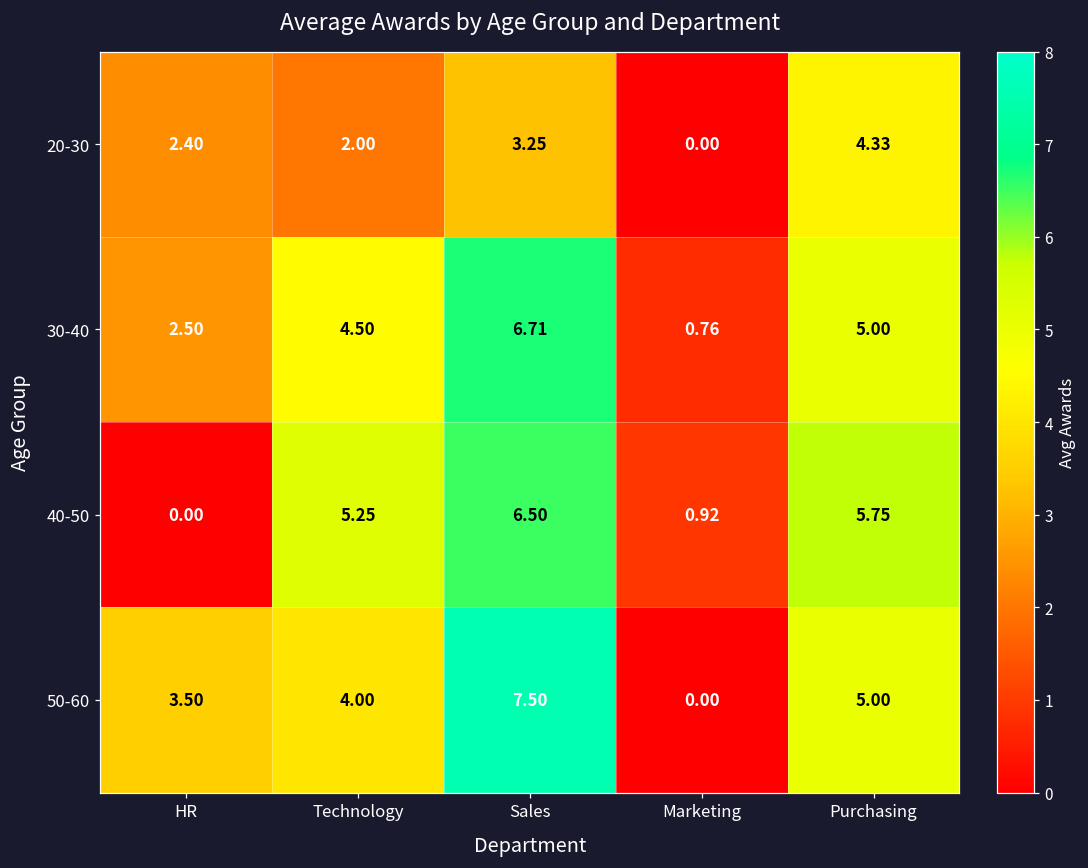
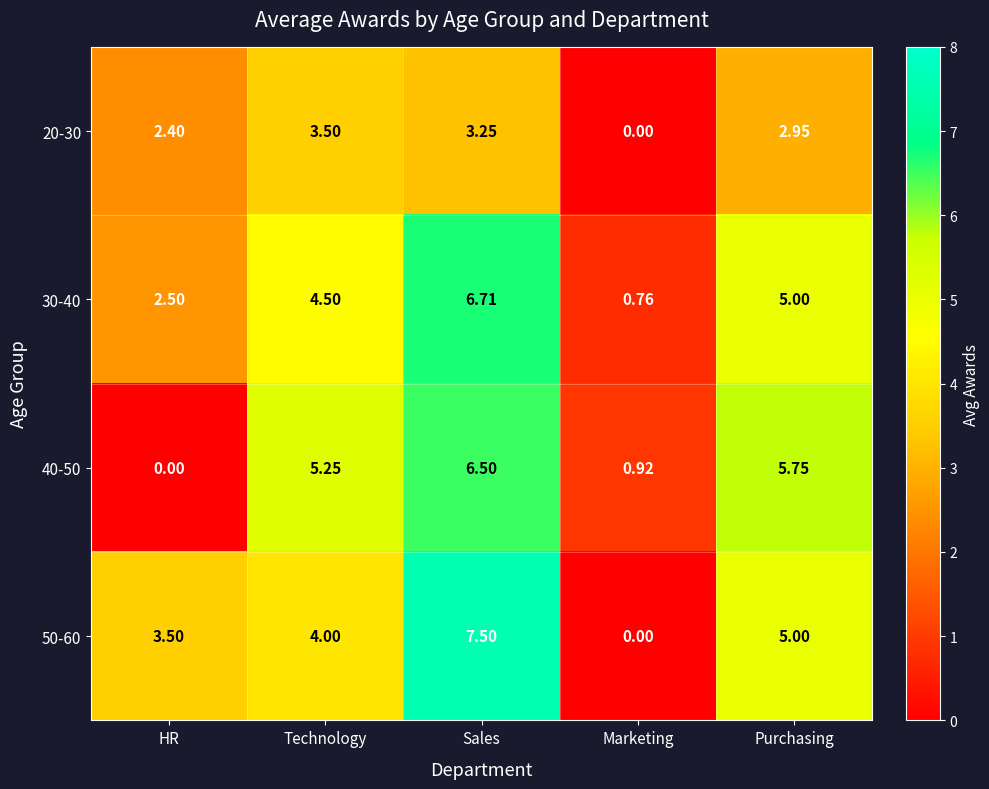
  {
    "20-30": {
      "HR": 2.40,
-     "Technology": 2.00,
+     "Technology": 3.50,
      "Sales": 3.25,
      "Marketing": 0.00,
-     "Purchasing": 4.33
+     "Purchasing": 2.95
    },
    "30-40": {
      "HR": 2.50,
      "Technology": 4.50,
      "Sales": 6.71,
      "Marketing": 0.76,
      "Purchasing": 5.00
    },
    "40-50": {
      "HR": 0.00,
      "Technology": 5.25,
      "Sales": 6.50,
      "Marketing": 0.92,
      "Purchasing": 5.75
    },
    "50-60": {
      "HR": 3.50,
      "Technology": 4.00,
      "Sales": 7.50,
      "Marketing": 0.00,
      "Purchasing": 5.00
    }
  }
